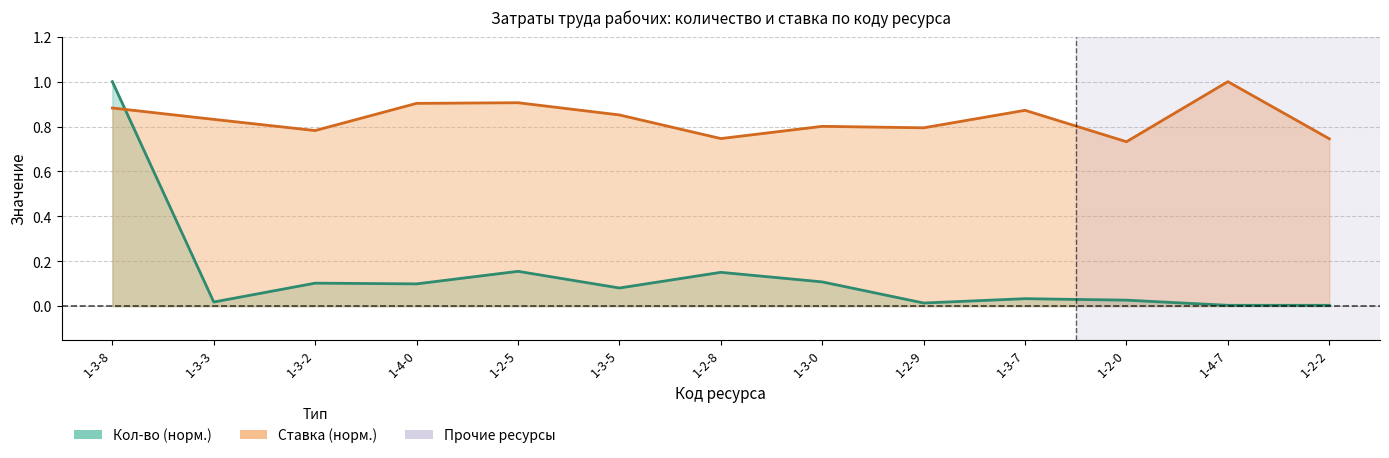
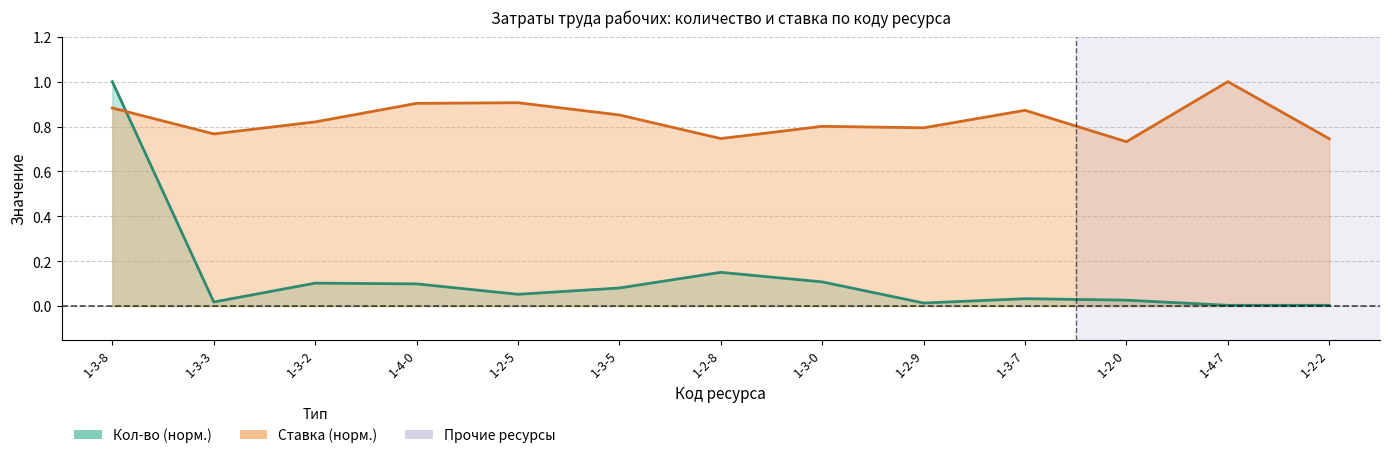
  {
    "Кол-во (норм.)": {
      "1-3-8": 1.00,
      "1-3-3": 0.02,
      "1-3-2": 0.10,
      "1-4-0": 0.10,
-     "1-2-5": 0.15,
+     "1-2-5": 0.05,
      "1-3-5": 0.08,
      "1-2-8": 0.15,
      "1-3-0": 0.11,
      "1-2-9": 0.01,
      "1-3-7": 0.03,
      "1-2-0": 0.03,
      "1-4-7": 0.00,
      "1-2-2": 0.00
    },
    "Ставка (норм.)": {
      "1-3-8": 0.88,
-     "1-3-3": 0.83,
-     "1-3-2": 0.78,
+     "1-3-3": 0.77,
+     "1-3-2": 0.82,
      "1-4-0": 0.90,
      "1-2-5": 0.91,
      "1-3-5": 0.85,
      "1-2-8": 0.75,
      "1-3-0": 0.80,
      "1-2-9": 0.79,
      "1-3-7": 0.87,
      "1-2-0": 0.73,
      "1-4-7": 1.00,
      "1-2-2": 0.75
    }
  }
